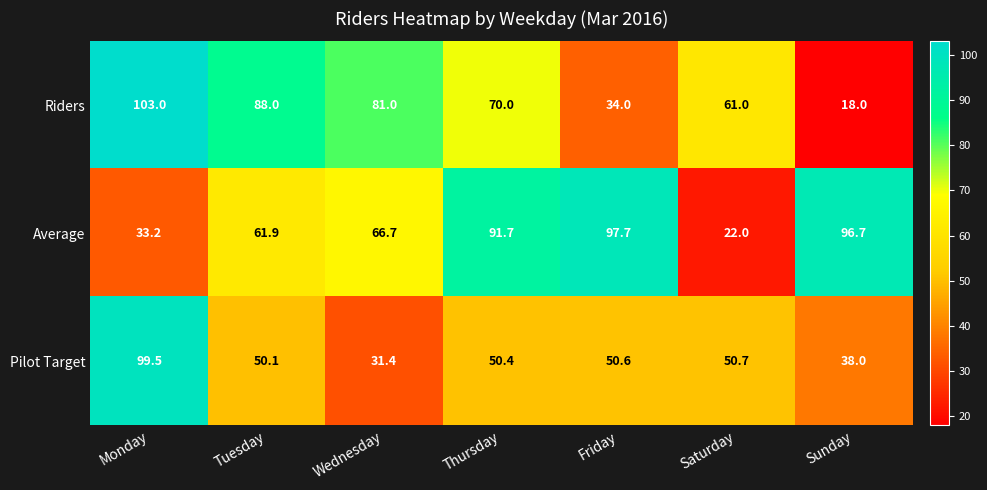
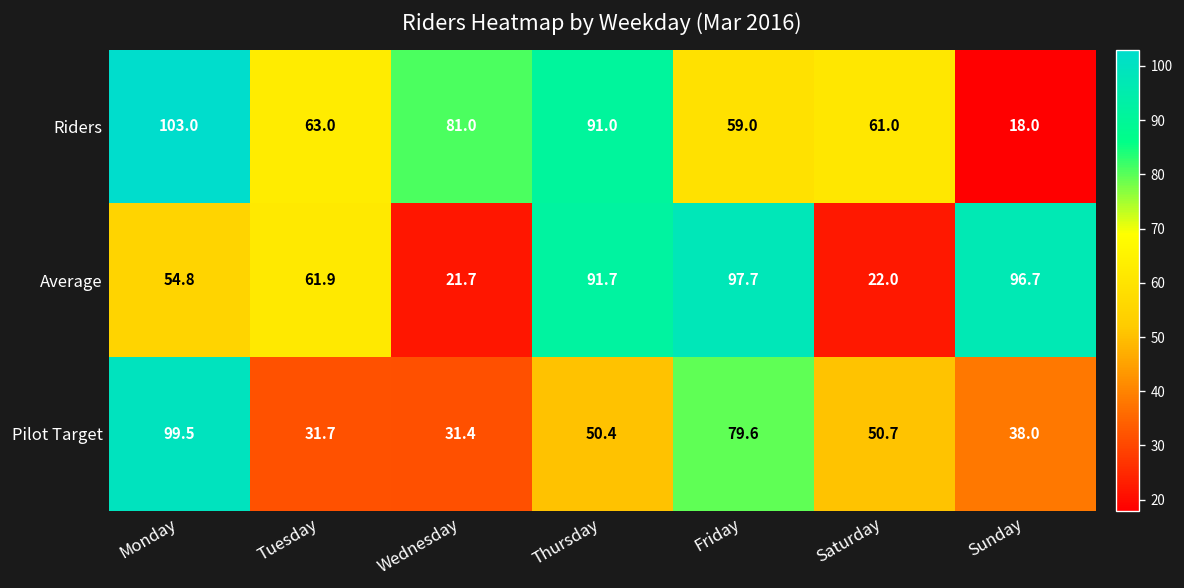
  {
    "Riders": {
      "Monday": 103.0,
-     "Tuesday": 88.0,
+     "Tuesday": 63.0,
      "Wednesday": 81.0,
-     "Thursday": 70.0,
-     "Friday": 34.0,
+     "Thursday": 91.0,
+     "Friday": 59.0,
      "Saturday": 61.0,
      "Sunday": 18.0
    },
    "Average": {
-     "Monday": 33.2,
+     "Monday": 54.8,
      "Tuesday": 61.9,
-     "Wednesday": 66.7,
+     "Wednesday": 21.7,
      "Thursday": 91.7,
      "Friday": 97.7,
      "Saturday": 22.0,
      "Sunday": 96.7
    },
    "Pilot Target": {
      "Monday": 99.5,
-     "Tuesday": 50.1,
+     "Tuesday": 31.7,
      "Wednesday": 31.4,
      "Thursday": 50.4,
-     "Friday": 50.6,
+     "Friday": 79.6,
      "Saturday": 50.7,
      "Sunday": 38.0
    }
  }
